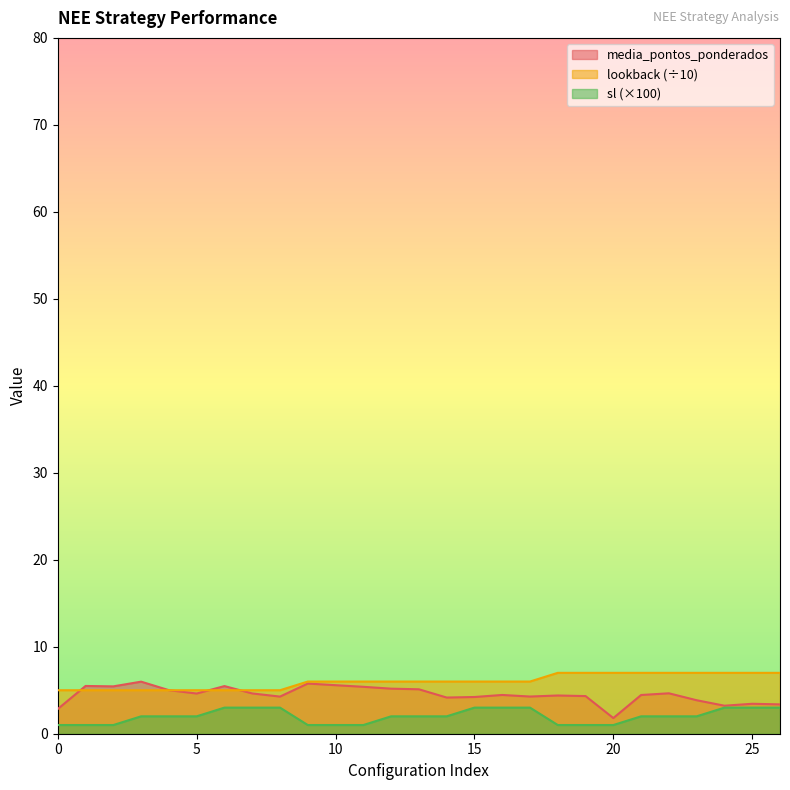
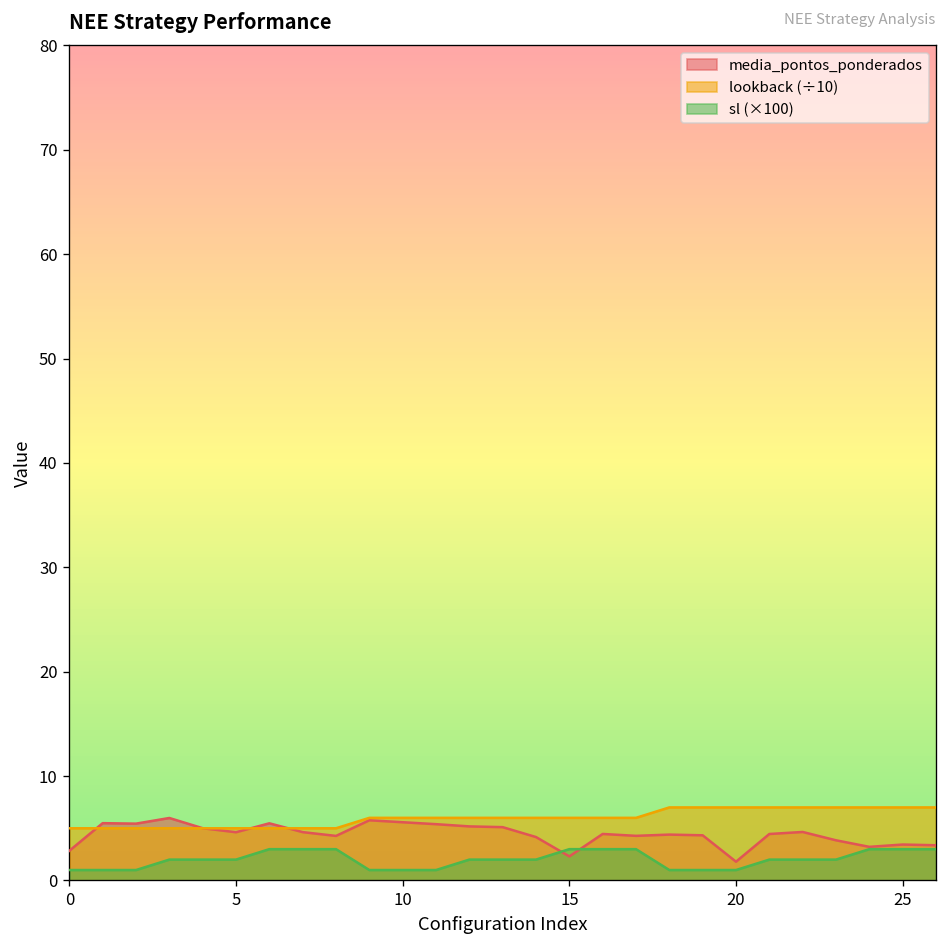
  {
    "media_pontos_ponderados": {
      "0": 3,
      "5": 5,
      "10": 6,
-     "15": 4,
+     "15": 2,
      "20": 2,
      "25": 3
    },
    "lookback (÷10)": {
      "0": 5,
      "5": 5,
      "10": 6,
      "15": 6,
      "20": 7,
      "25": 7
    },
    "sl (×100)": {
      "0": 1,
      "5": 2,
      "10": 1,
      "15": 3,
      "20": 1,
      "25": 3
    }
  }
